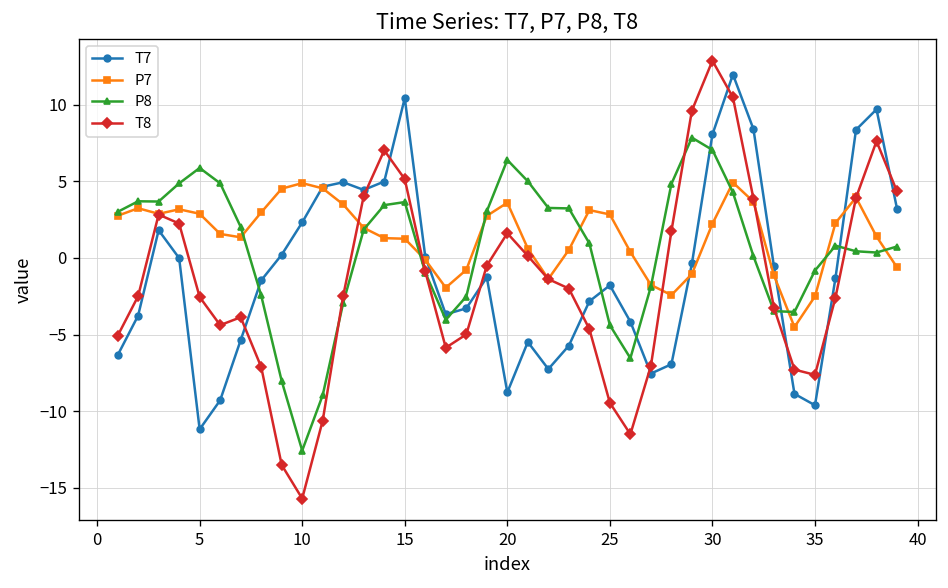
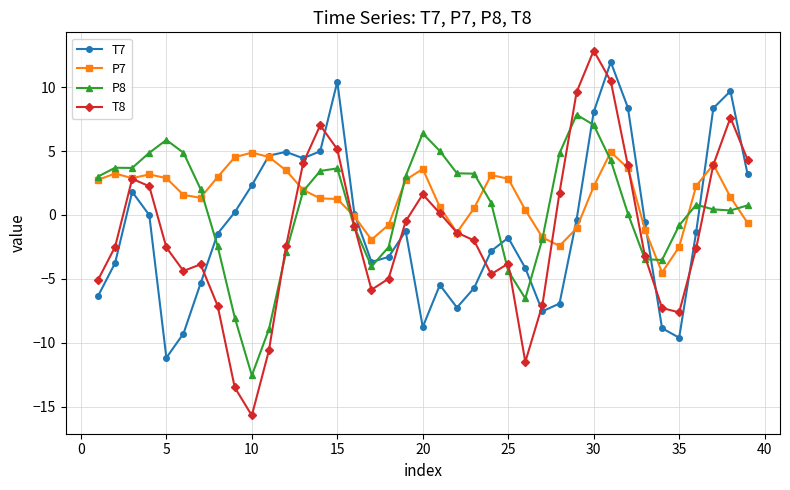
  {
    "T7": {
      "5": -11.2,
      "10": 2.3,
      "15": 10.4,
      "20": -8.8,
      "25": -1.8,
      "30": 8.1,
      "35": -9.6
    },
    "P7": {
      "5": 2.9,
      "10": 4.9,
      "15": 1.3,
      "20": 3.6,
      "25": 2.8,
      "30": 2.2,
      "35": -2.5
    },
    "P8": {
      "5": 5.9,
      "10": -12.6,
      "15": 3.6,
      "20": 6.4,
      "25": -4.4,
      "30": 7.0,
      "35": -0.8
    },
    "T8": {
      "5": -2.5,
      "10": -15.7,
      "15": 5.1,
      "20": 1.6,
-     "25": -9.5,
+     "25": -3.8,
      "30": 12.9,
      "35": -7.6
    }
  }
